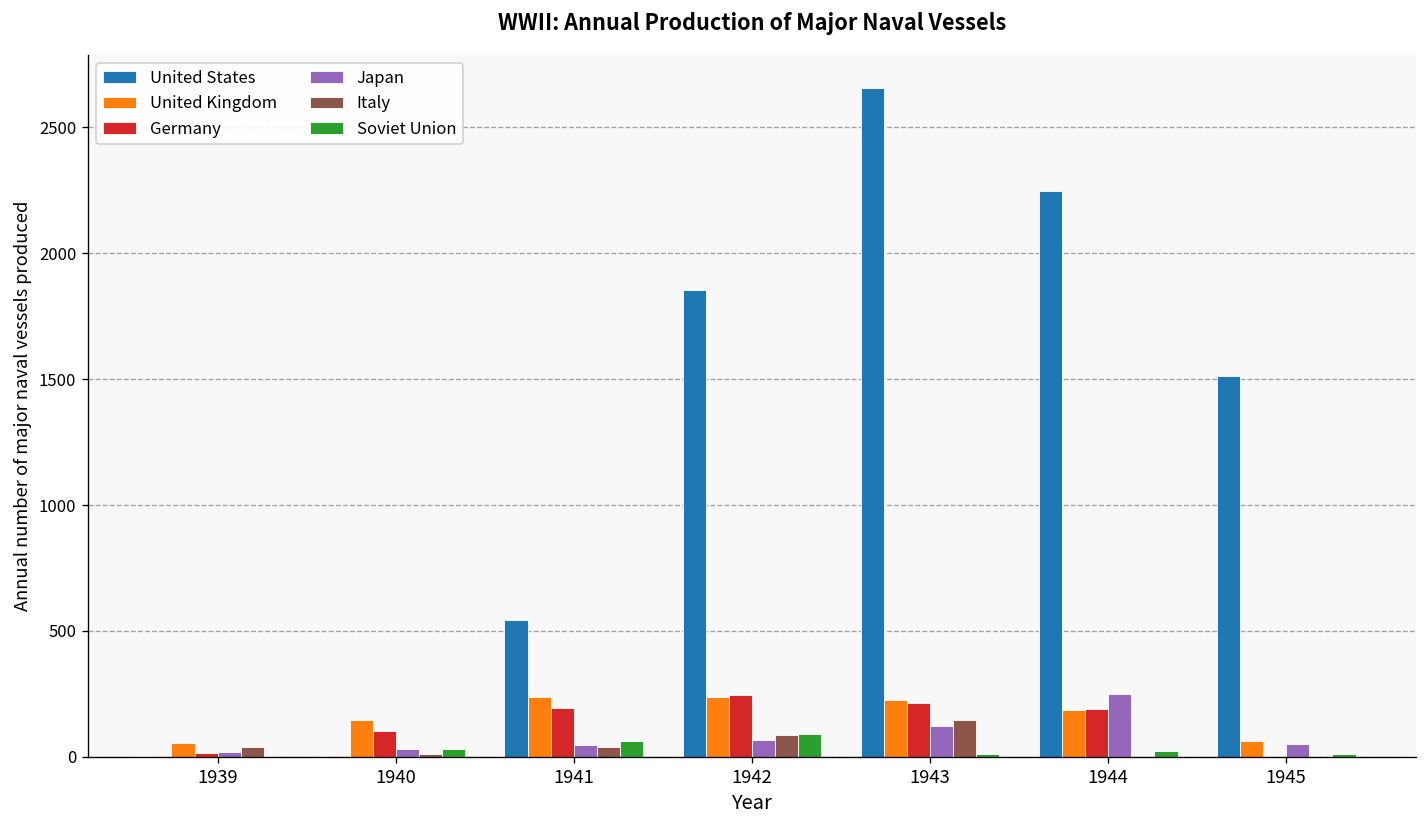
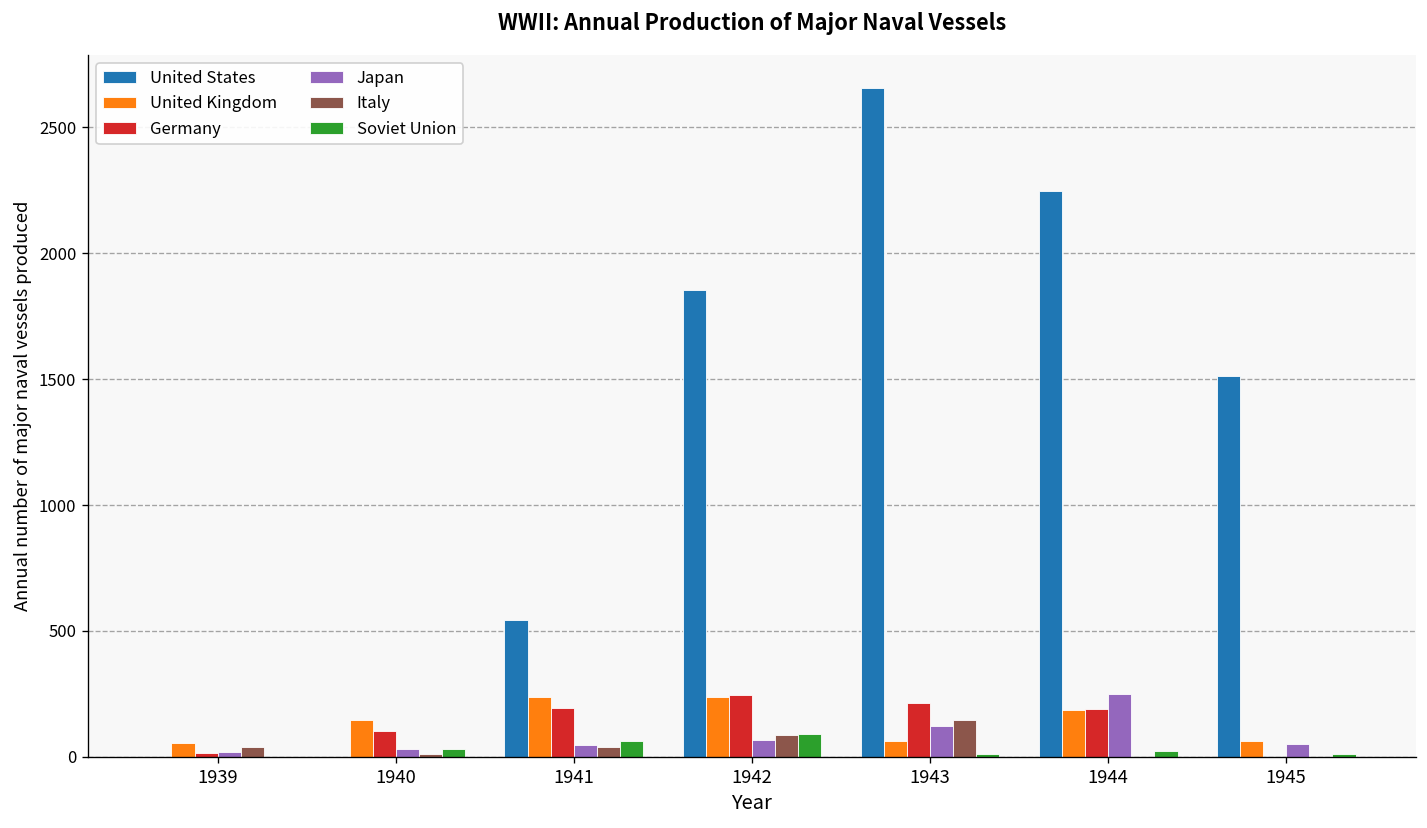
  {
    "United States": {
      "1939": 0,
      "1940": 0,
      "1941": 540,
      "1942": 1850,
      "1943": 2650,
      "1944": 2250,
      "1945": 1510
    },
    "United Kingdom": {
      "1939": 60,
      "1940": 150,
      "1941": 240,
      "1942": 240,
-     "1943": 220,
+     "1943": 60,
      "1944": 190,
      "1945": 60
    },
    "Germany": {
      "1939": 20,
      "1940": 100,
      "1941": 200,
      "1942": 240,
      "1943": 210,
      "1944": 190,
      "1945": 0
    },
    "Japan": {
      "1939": 20,
      "1940": 30,
      "1941": 50,
      "1942": 70,
      "1943": 120,
      "1944": 250,
      "1945": 50
    },
    "Italy": {
      "1939": 40,
      "1940": 10,
      "1941": 40,
      "1942": 90,
      "1943": 150,
      "1944": 0,
      "1945": 0
    },
    "Soviet Union": {
      "1939": 0,
      "1940": 30,
      "1941": 60,
      "1942": 90,
      "1943": 10,
      "1944": 20
    }
  }
